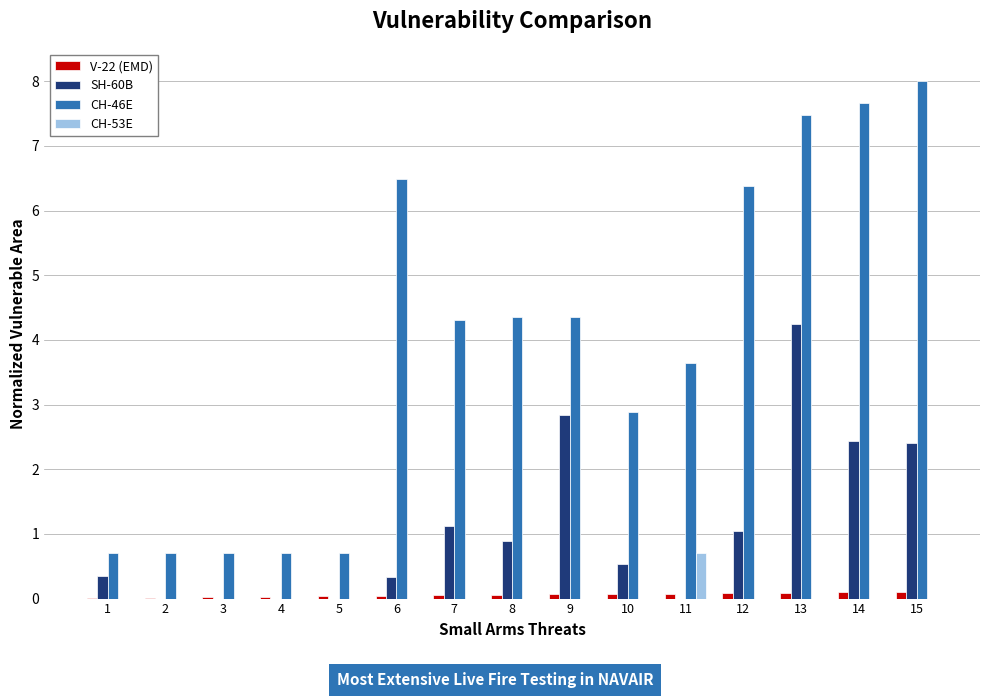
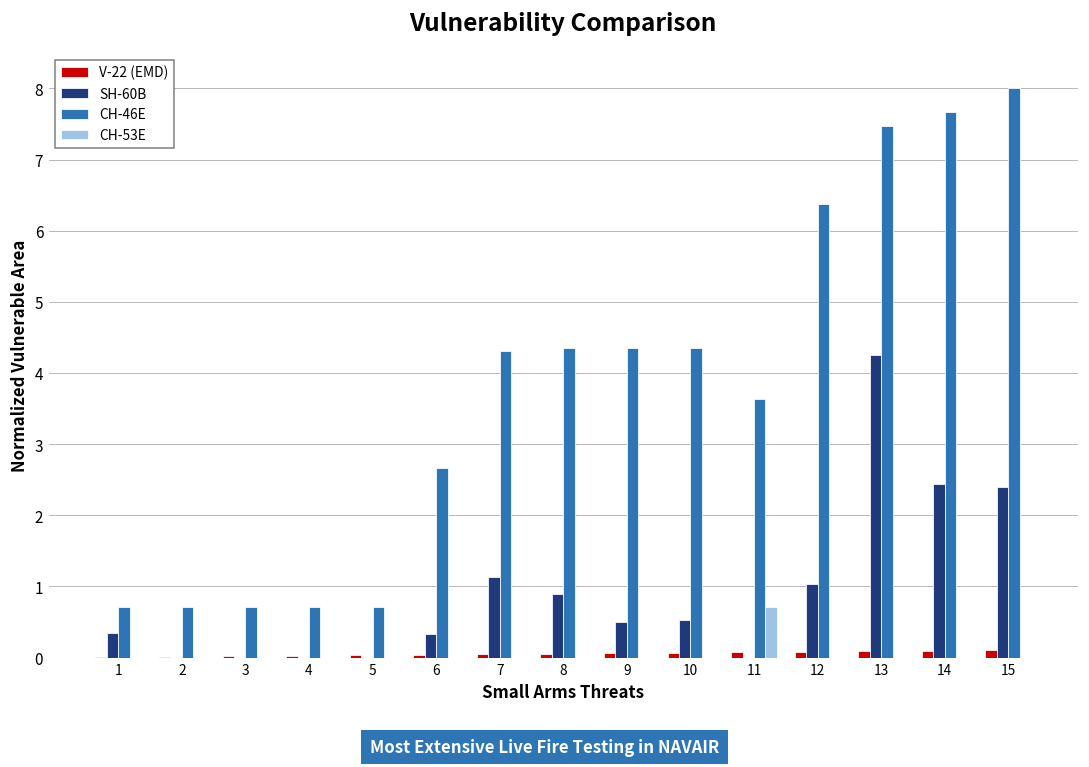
  {
    "V-22 (EMD)": {
      "6": 0.0,
      "7": 0.0,
      "8": 0.1,
      "9": 0.1,
      "10": 0.1,
      "11": 0.1,
      "12": 0.1,
      "13": 0.1,
      "14": 0.1,
      "15": 0.1
    },
    "SH-60B": {
      "1": 0.3,
      "2": 0.0,
      "3": 0.0,
      "4": 0.0,
      "5": 0.0,
      "6": 0.3,
      "7": 1.1,
      "8": 0.9,
-     "9": 2.8,
+     "9": 0.5,
      "10": 0.5,
      "11": 0.0,
      "12": 1.0,
      "13": 4.2,
      "14": 2.4,
      "15": 2.4
    },
    "CH-46E": {
      "1": 0.7,
      "2": 0.7,
      "3": 0.7,
      "4": 0.7,
      "5": 0.7,
-     "6": 6.5,
+     "6": 2.7,
      "7": 4.3,
      "8": 4.3,
      "9": 4.3,
-     "10": 2.9,
+     "10": 4.3,
      "11": 3.6,
      "12": 6.4,
      "13": 7.5,
      "14": 7.7,
      "15": 8.0
    },
    "CH-53E": {
      "1": 0.0,
      "2": 0.0,
      "3": 0.0,
      "4": 0.0,
      "5": 0.0,
      "6": 0.0,
      "7": 0.0,
      "8": 0.0,
      "9": 0.0,
      "10": 0.0,
      "11": 0.7,
      "12": 0.0,
      "13": 0.0,
      "14": 0.0,
      "15": 0.0
    }
  }
